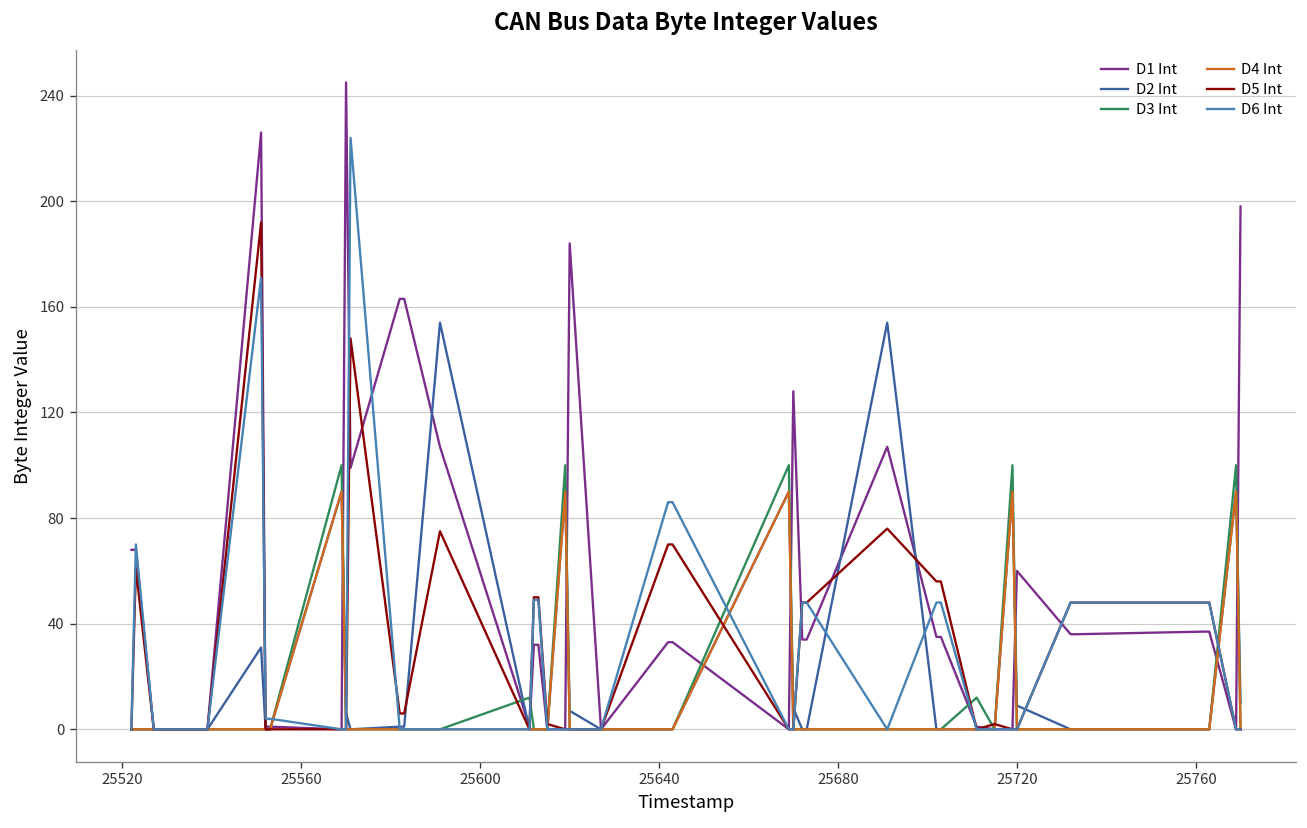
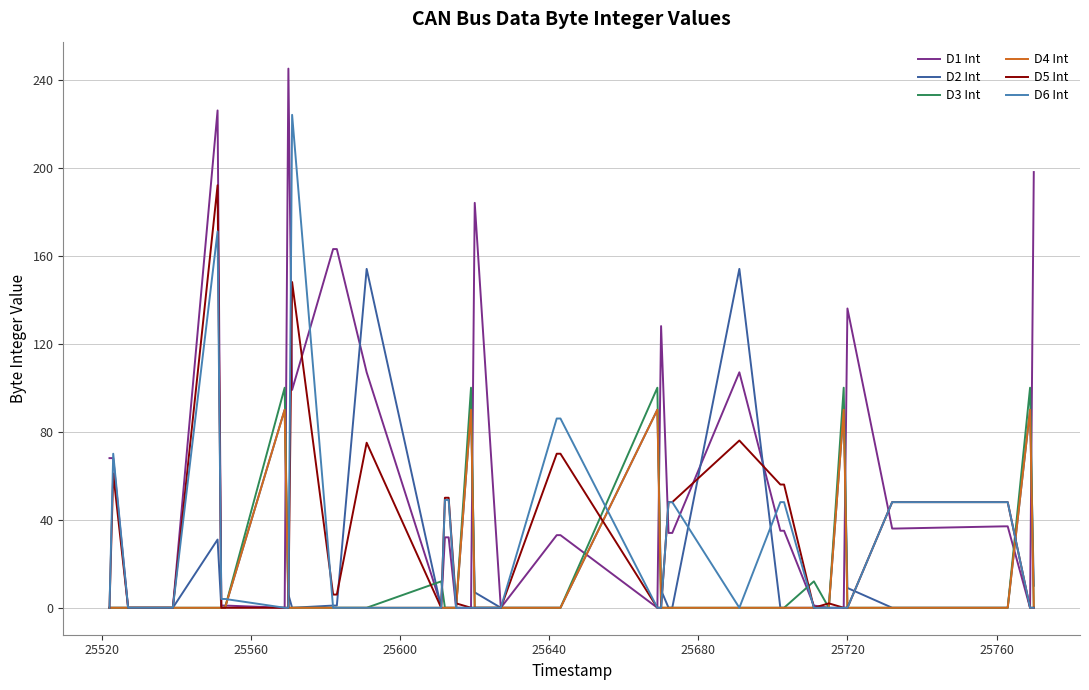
  {
    "D1 Int": {
-     "25720": 60
+     "25720": 136
    }
  }
